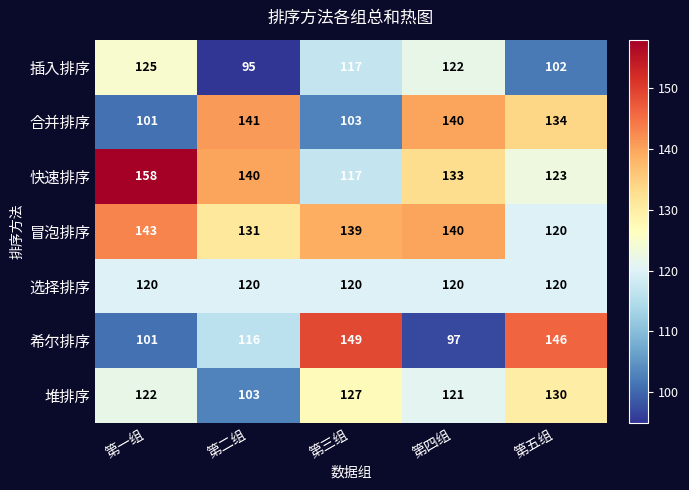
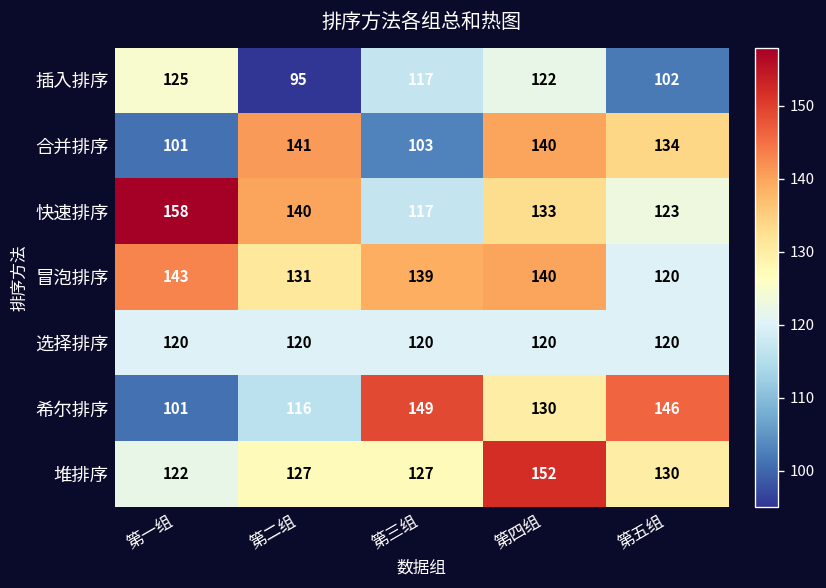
  {
    "插入排序": {
      "第一组": 125,
      "第二组": 95,
      "第三组": 117,
      "第四组": 122,
      "第五组": 102
    },
    "合并排序": {
      "第一组": 101,
      "第二组": 141,
      "第三组": 103,
      "第四组": 140,
      "第五组": 134
    },
    "快速排序": {
      "第一组": 158,
      "第二组": 140,
      "第三组": 117,
      "第四组": 133,
      "第五组": 123
    },
    "冒泡排序": {
      "第一组": 143,
      "第二组": 131,
      "第三组": 139,
      "第四组": 140,
      "第五组": 120
    },
    "选择排序": {
      "第一组": 120,
      "第二组": 120,
      "第三组": 120,
      "第四组": 120,
      "第五组": 120
    },
    "希尔排序": {
      "第一组": 101,
      "第二组": 116,
      "第三组": 149,
-     "第四组": 97,
+     "第四组": 130,
      "第五组": 146
    },
    "堆排序": {
      "第一组": 122,
-     "第二组": 103,
+     "第二组": 127,
      "第三组": 127,
-     "第四组": 121,
+     "第四组": 152,
      "第五组": 130
    }
  }
